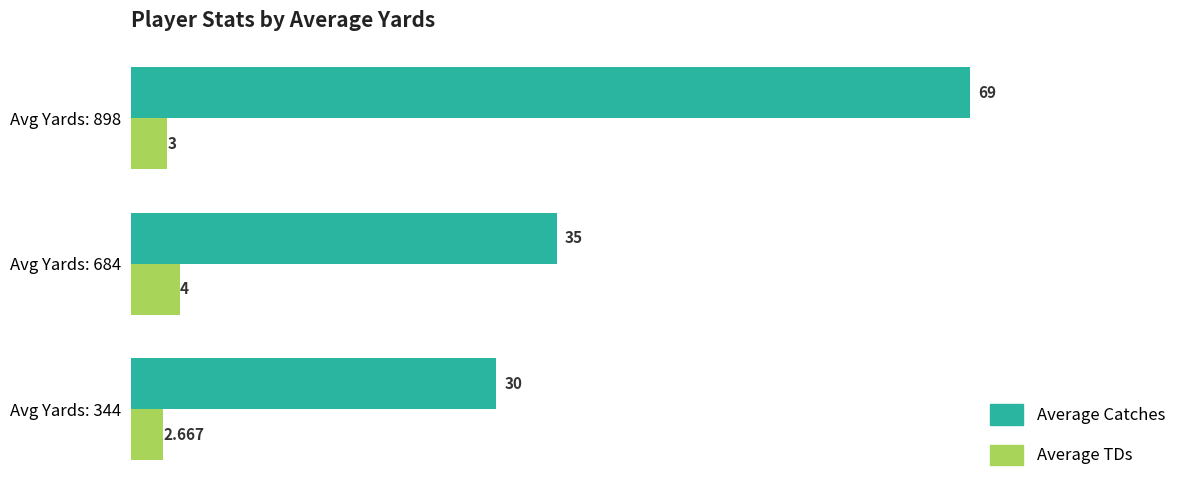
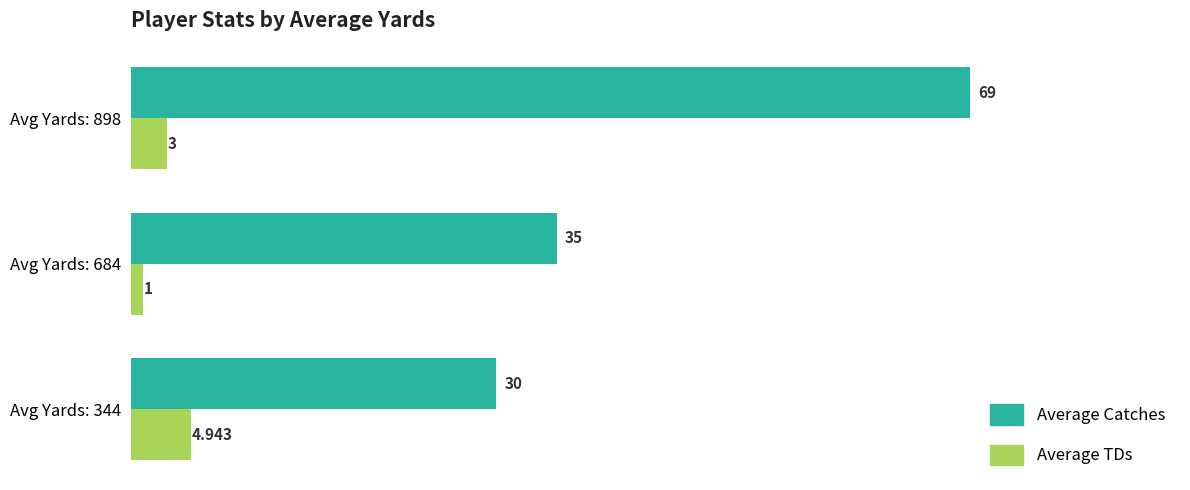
  {
    "Average Catches": {
      "Avg Yards: 898": 69,
      "Avg Yards: 684": 35,
      "Avg Yards: 344": 30
    },
    "Average TDs": {
      "Avg Yards: 898": 3,
-     "Avg Yards: 684": 4,
-     "Avg Yards: 344": 2.667
+     "Avg Yards: 684": 1,
+     "Avg Yards: 344": 4.943
    }
  }
